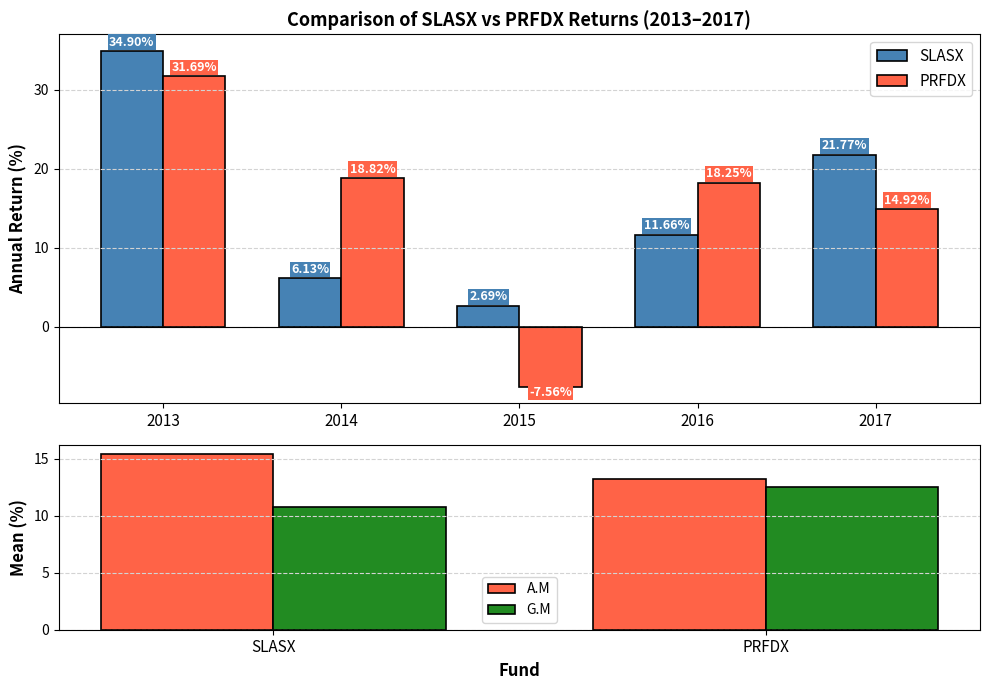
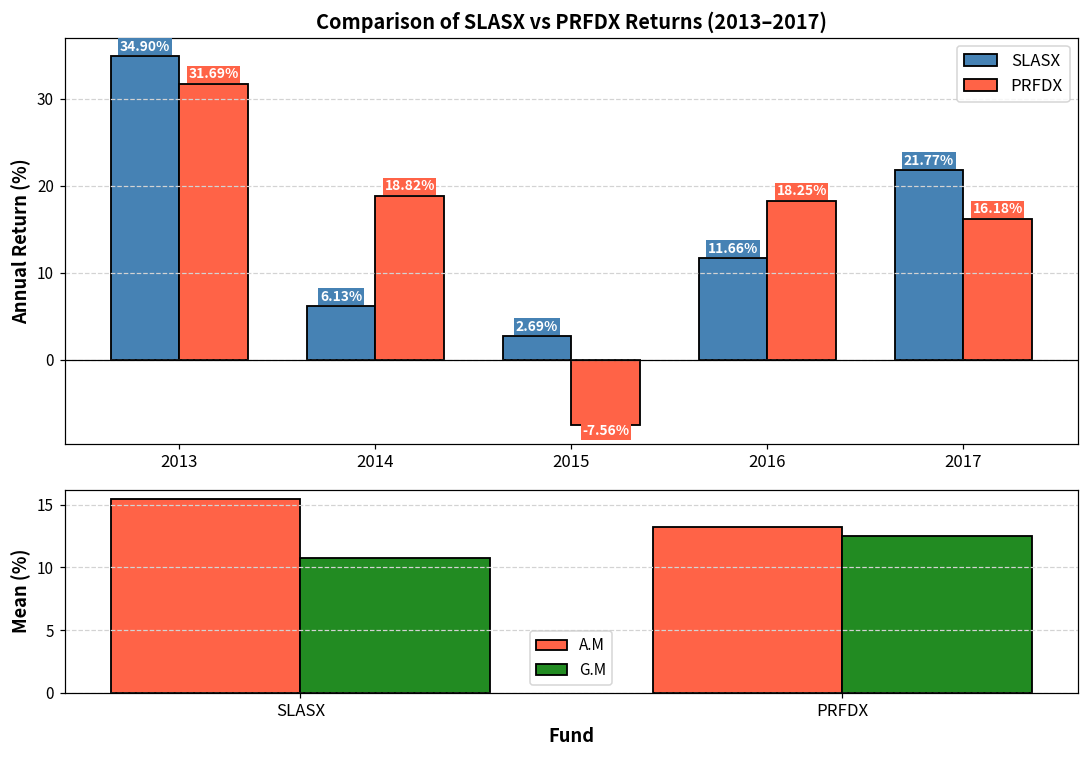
  {
    "Comparison of SLASX vs PRFDX Returns (2013–2017)": {
      "PRFDX": {
-       "2017": "14.92%"
+       "2017": "16.18%"
      }
    }
  }
